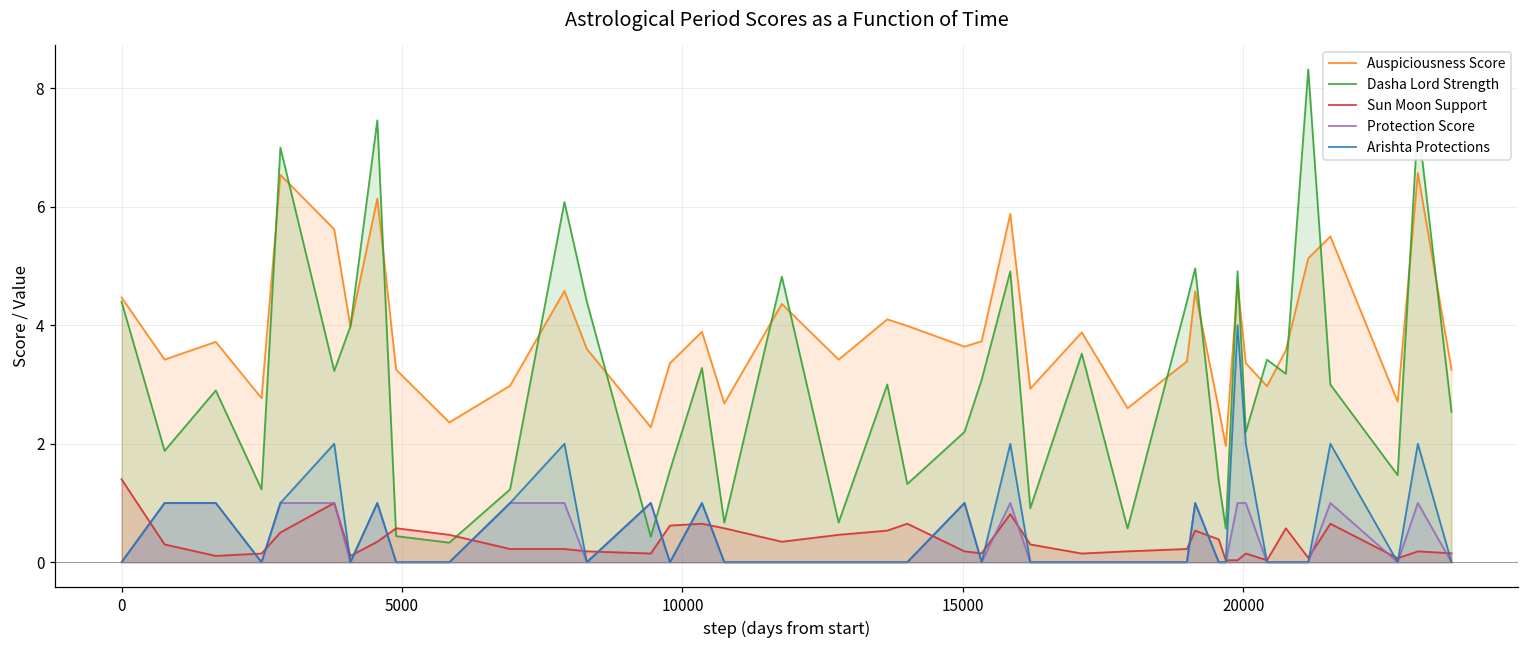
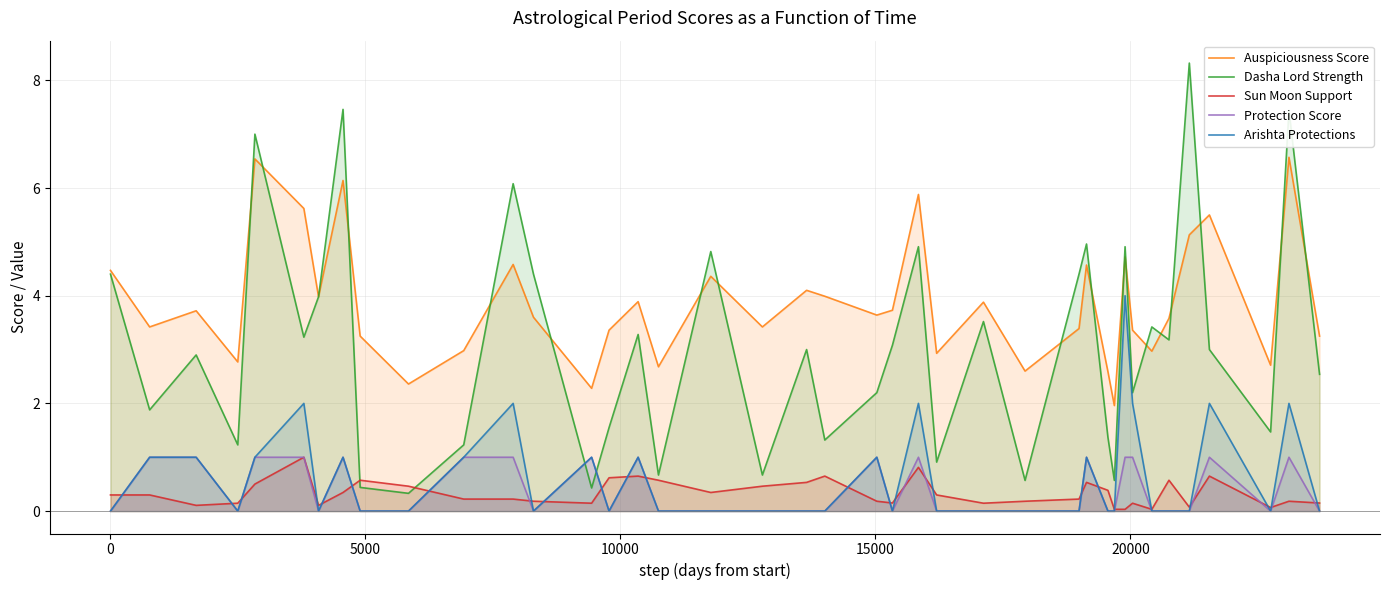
  {
    "Auspiciousness Score": {
      "0": 4.5
    },
    "Dasha Lord Strength": {
      "0": 4.4
    },
    "Sun Moon Support": {
-     "0": 1.4
+     "0": 0.3
    }
  }
